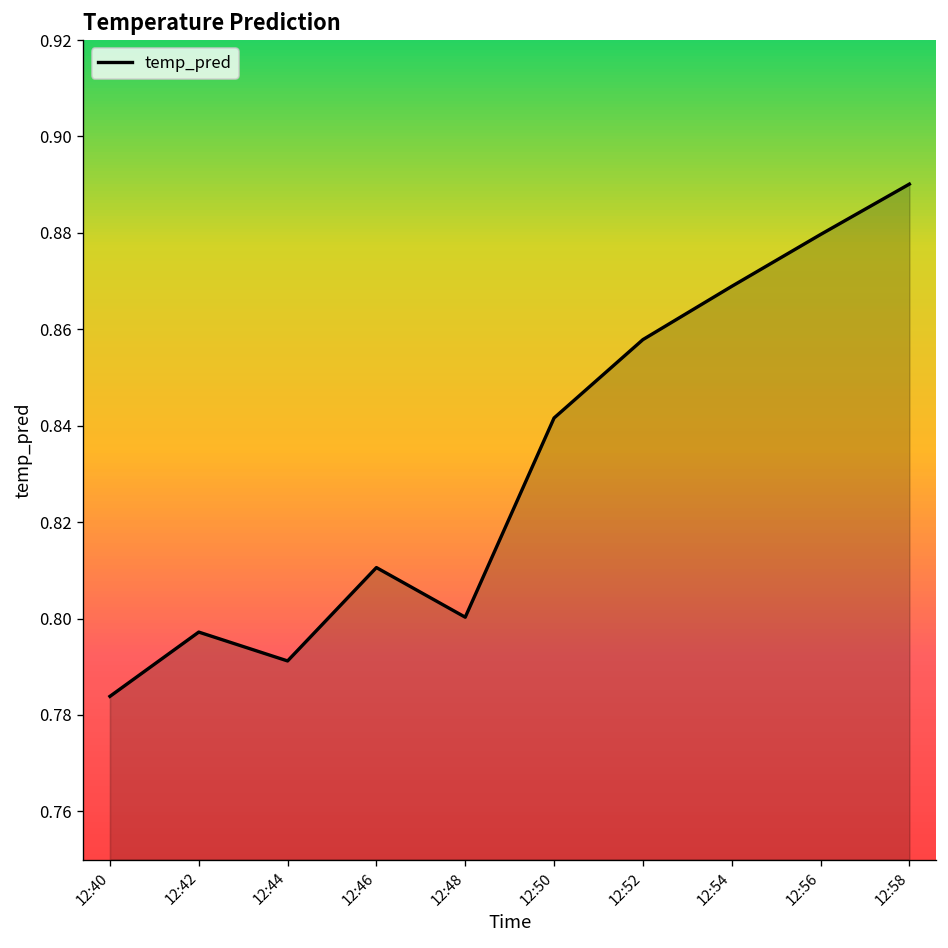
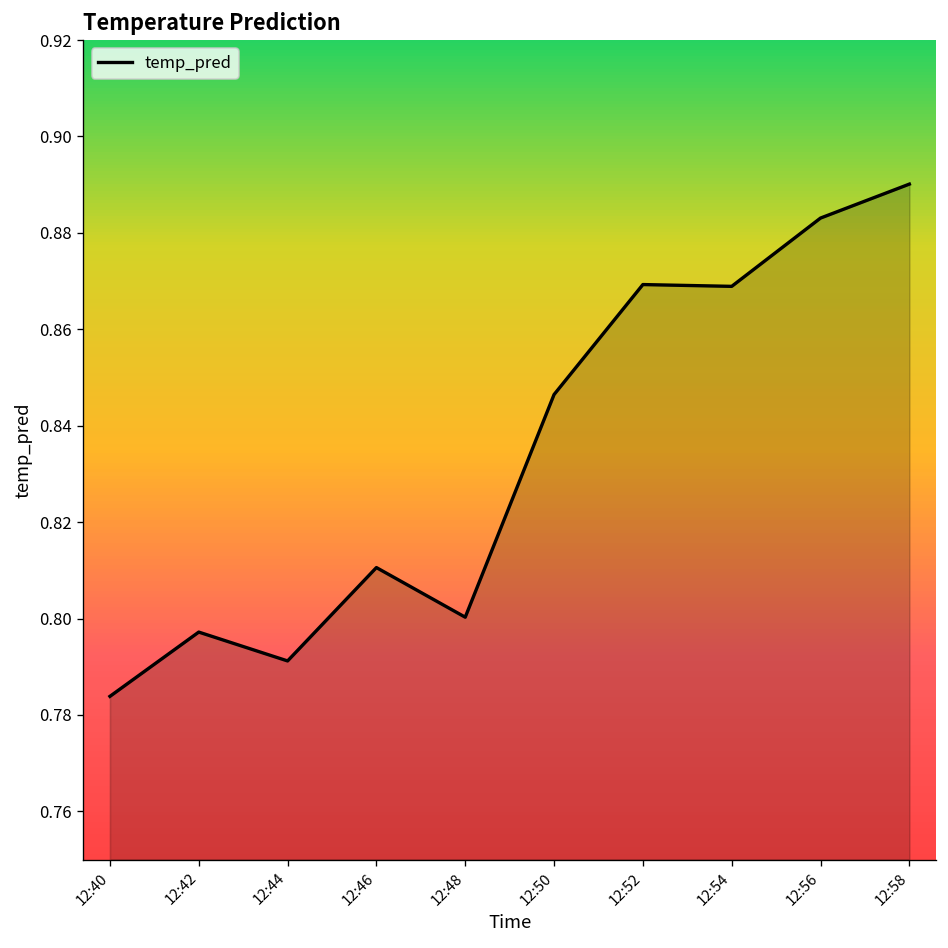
  {
    "12:40": 0.784,
    "12:42": 0.797,
    "12:44": 0.791,
    "12:46": 0.811,
    "12:48": 0.800,
-   "12:50": 0.842,
-   "12:52": 0.858,
+   "12:50": 0.846,
+   "12:52": 0.869,
    "12:54": 0.869,
-   "12:56": 0.880,
+   "12:56": 0.883,
    "12:58": 0.890
  }
